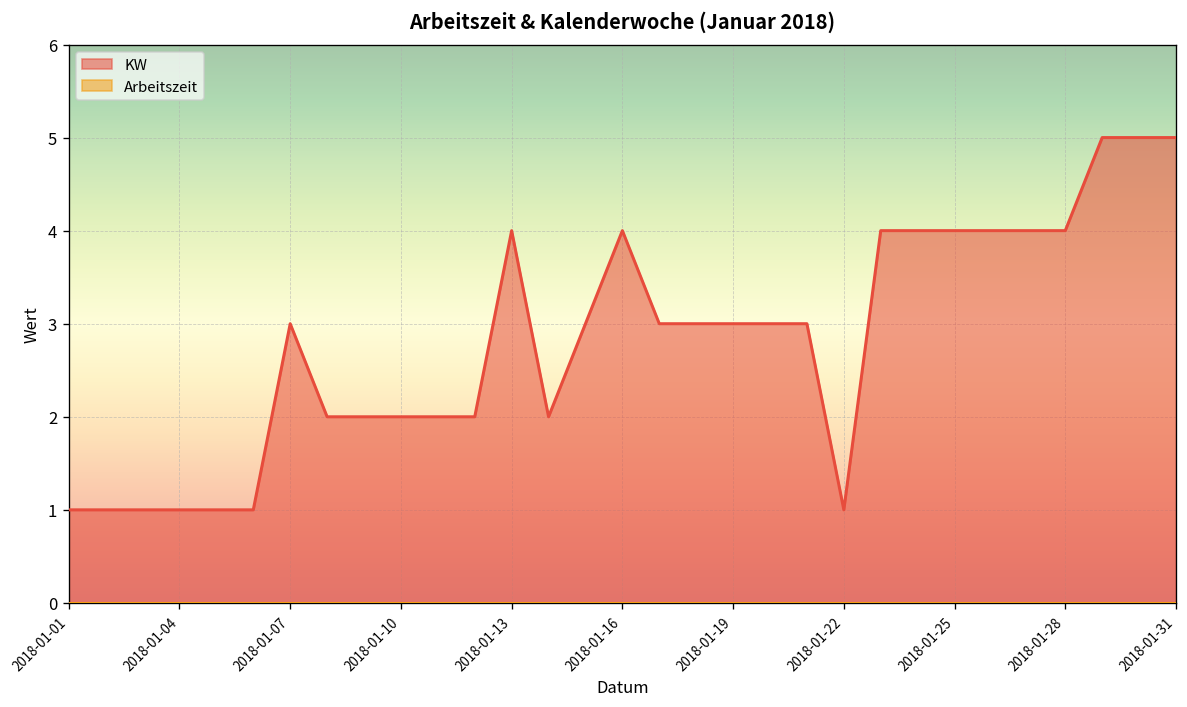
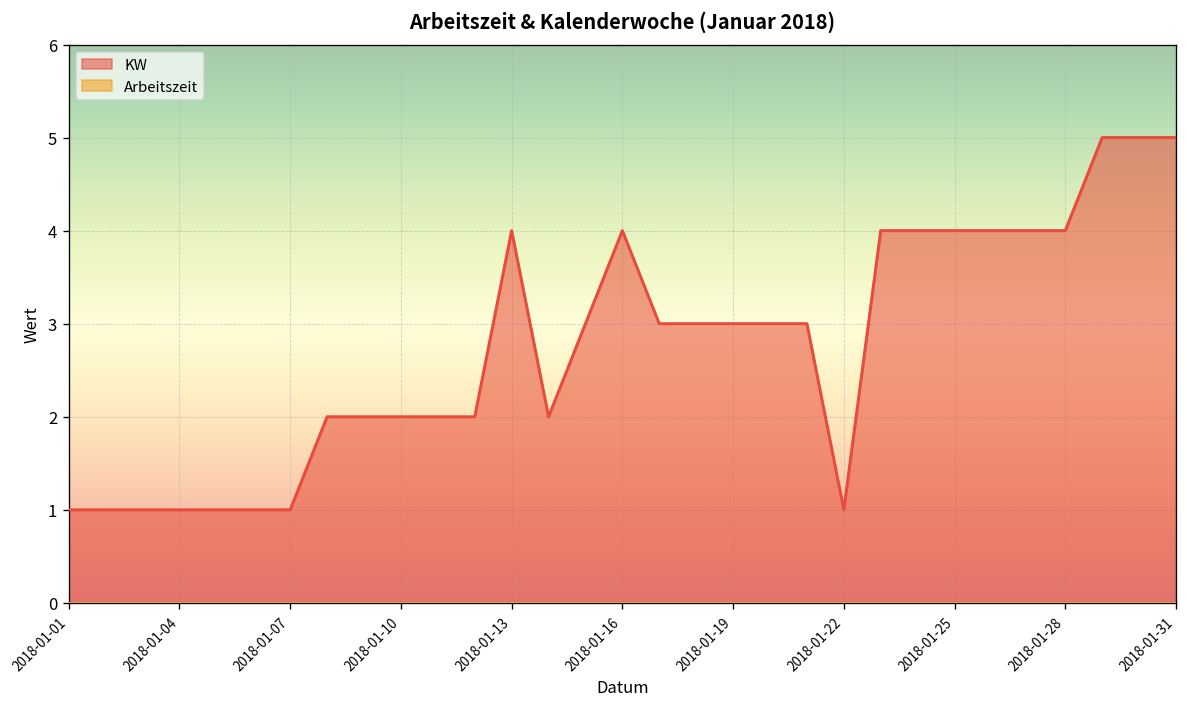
  {
    "KW": {
      "2018-01-01": 1,
      "2018-01-04": 1,
-     "2018-01-07": 3,
+     "2018-01-07": 1,
      "2018-01-10": 2,
      "2018-01-13": 4,
      "2018-01-16": 4,
      "2018-01-19": 3,
      "2018-01-22": 1,
      "2018-01-25": 4,
      "2018-01-28": 4,
      "2018-01-31": 5
    },
    "Arbeitszeit": {
      "2018-01-01": 0,
      "2018-01-04": 0,
      "2018-01-07": 0,
      "2018-01-10": 0,
      "2018-01-13": 0,
      "2018-01-16": 0,
      "2018-01-19": 0,
      "2018-01-22": 0,
      "2018-01-25": 0,
      "2018-01-28": 0,
      "2018-01-31": 0
    }
  }
